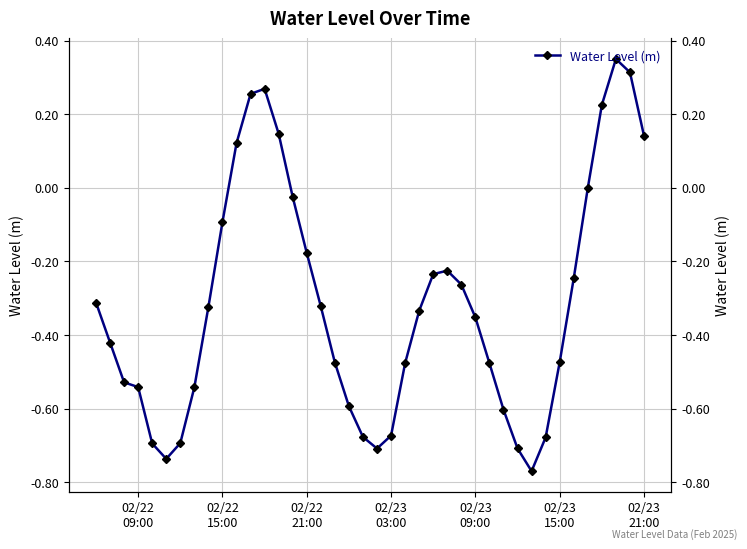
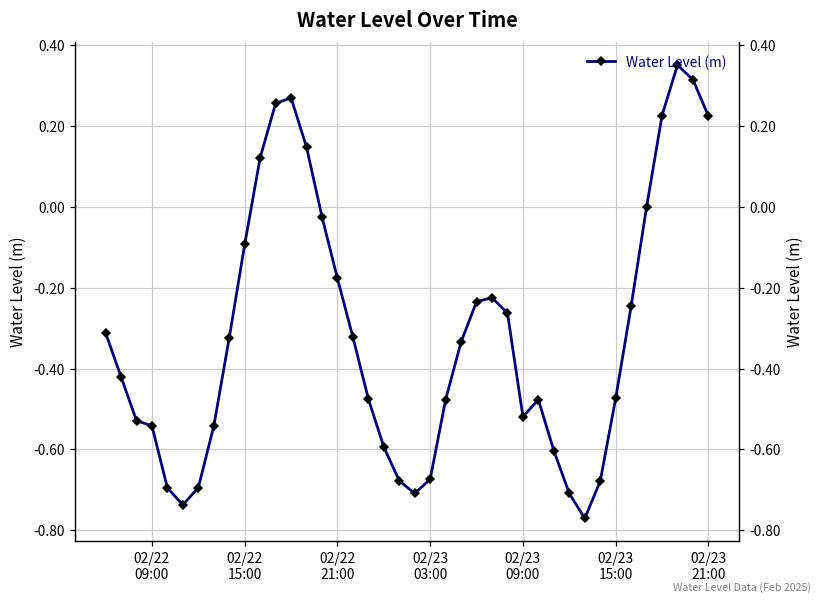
  {
    "02/22 09:00": -0.54,
    "02/22 15:00": -0.09,
    "02/22 21:00": -0.18,
    "02/23 03:00": -0.67,
-   "02/23 09:00": -0.35,
+   "02/23 09:00": -0.52,
    "02/23 15:00": -0.47,
-   "02/23 21:00": 0.14
+   "02/23 21:00": 0.22
  }
